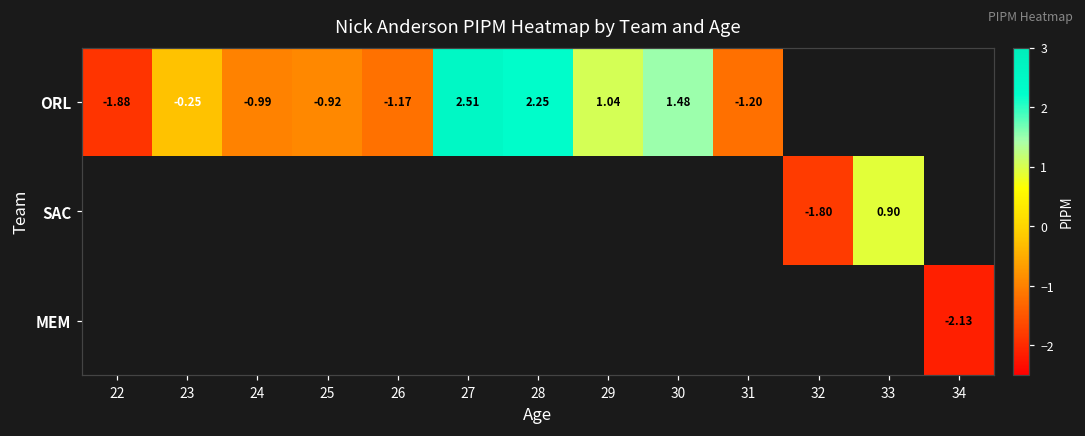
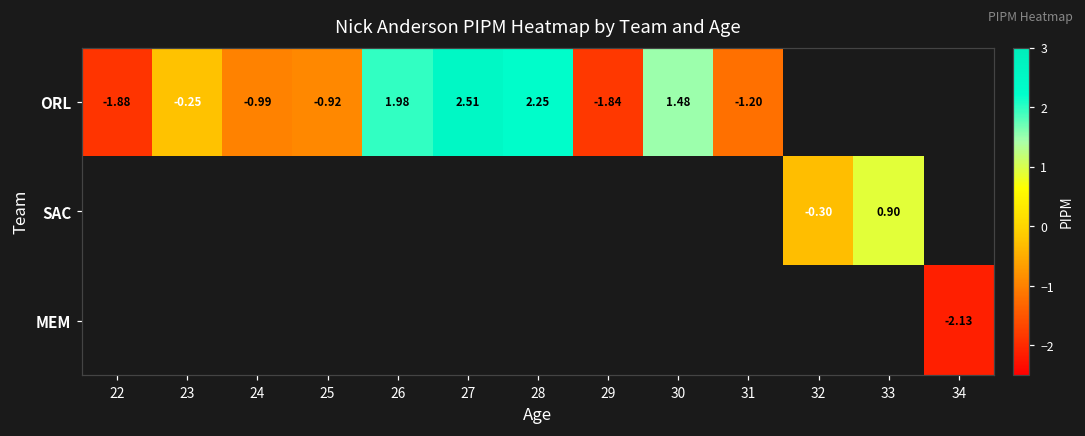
  {
    "ORL": {
      "22": -1.88,
      "23": -0.25,
      "24": -0.99,
      "25": -0.92,
-     "26": -1.17,
+     "26": 1.98,
      "27": 2.51,
      "28": 2.25,
-     "29": 1.04,
+     "29": -1.84,
      "30": 1.48,
      "31": -1.20
    },
    "SAC": {
-     "32": -1.80,
+     "32": -0.30,
      "33": 0.90
    },
    "MEM": {
      "34": -2.13
    }
  }
